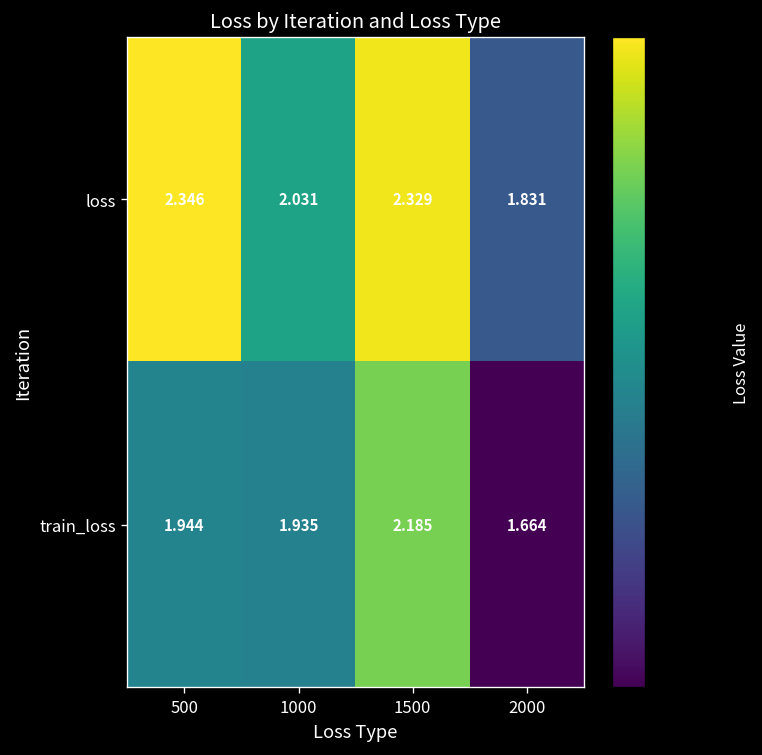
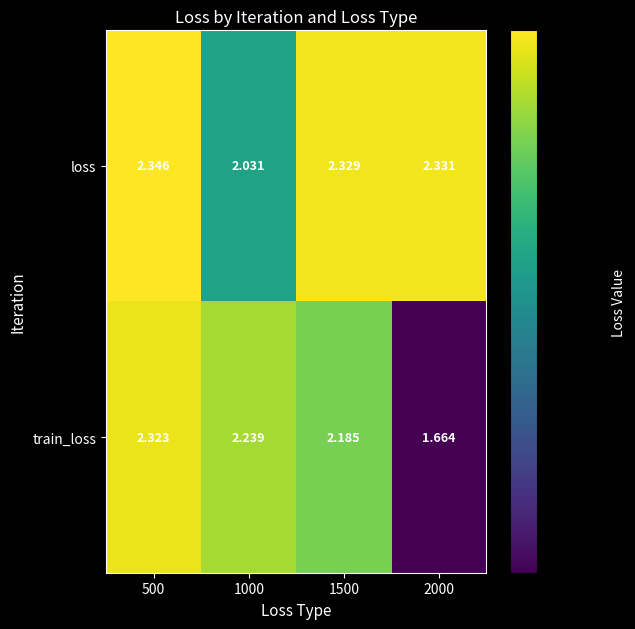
  {
    "loss": {
      "500": 2.346,
      "1000": 2.031,
      "1500": 2.329,
-     "2000": 1.831
+     "2000": 2.331
    },
    "train_loss": {
-     "500": 1.944,
-     "1000": 1.935,
+     "500": 2.323,
+     "1000": 2.239,
      "1500": 2.185,
      "2000": 1.664
    }
  }
